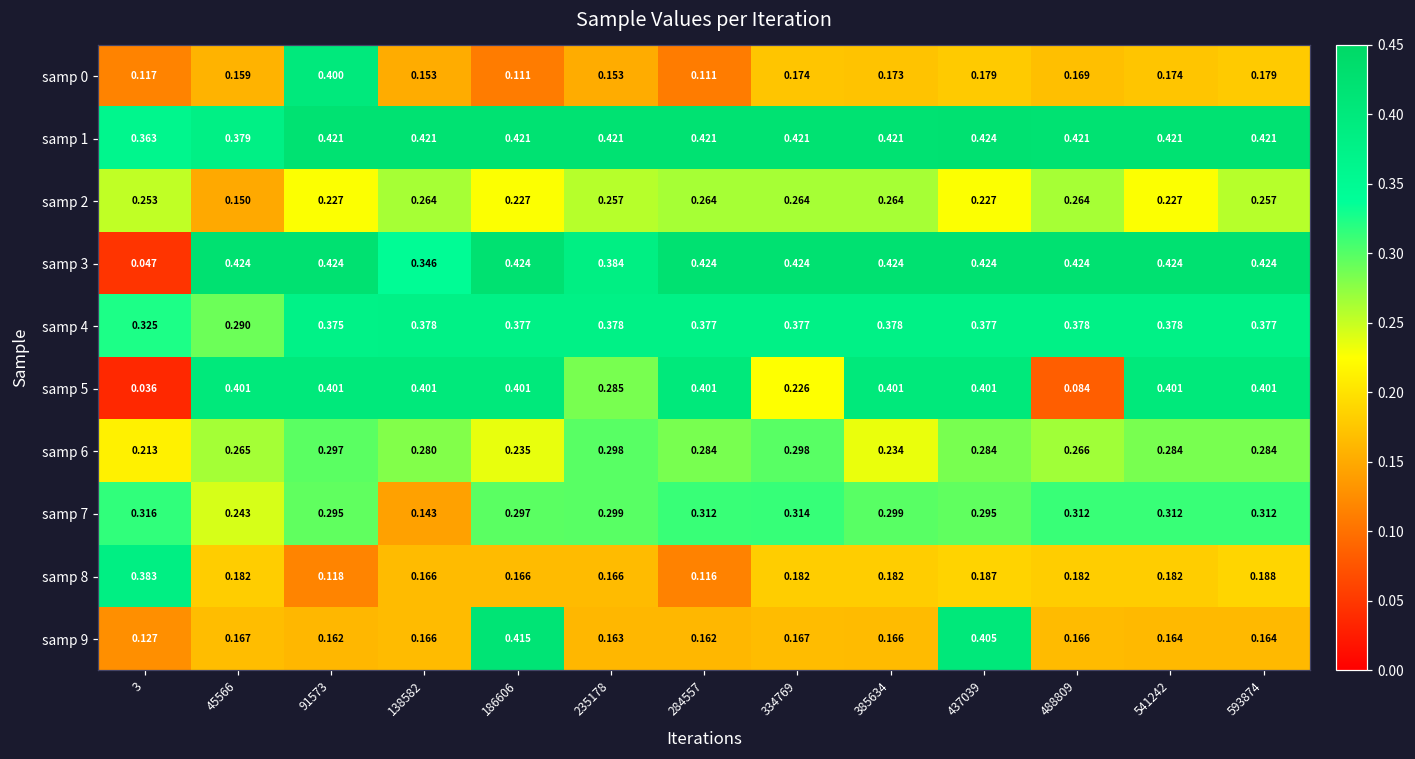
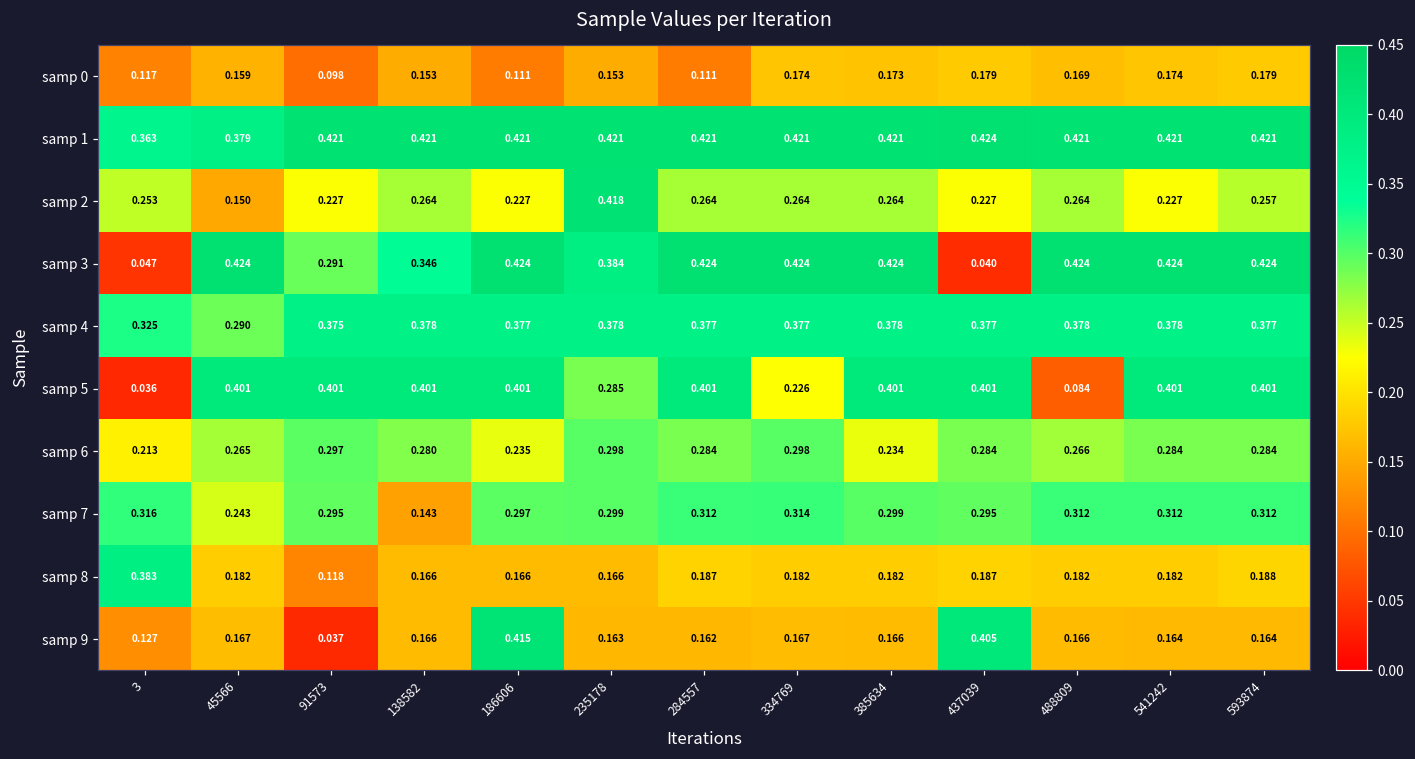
  {
    "samp 0": {
      "3": 0.117,
      "45566": 0.159,
-     "91573": 0.400,
+     "91573": 0.098,
      "138582": 0.153,
      "186606": 0.111,
      "235178": 0.153,
      "284557": 0.111,
      "334769": 0.174,
      "385634": 0.173,
      "437039": 0.179,
      "488809": 0.169,
      "541242": 0.174,
      "593874": 0.179
    },
    "samp 1": {
      "3": 0.363,
      "45566": 0.379,
      "91573": 0.421,
      "138582": 0.421,
      "186606": 0.421,
      "235178": 0.421,
      "284557": 0.421,
      "334769": 0.421,
      "385634": 0.421,
      "437039": 0.424,
      "488809": 0.421,
      "541242": 0.421,
      "593874": 0.421
    },
    "samp 2": {
      "3": 0.253,
      "45566": 0.150,
      "91573": 0.227,
      "138582": 0.264,
      "186606": 0.227,
-     "235178": 0.257,
+     "235178": 0.418,
      "284557": 0.264,
      "334769": 0.264,
      "385634": 0.264,
      "437039": 0.227,
      "488809": 0.264,
      "541242": 0.227,
      "593874": 0.257
    },
    "samp 3": {
      "3": 0.047,
      "45566": 0.424,
-     "91573": 0.424,
+     "91573": 0.291,
      "138582": 0.346,
      "186606": 0.424,
      "235178": 0.384,
      "284557": 0.424,
      "334769": 0.424,
      "385634": 0.424,
-     "437039": 0.424,
+     "437039": 0.040,
      "488809": 0.424,
      "541242": 0.424,
      "593874": 0.424
    },
    "samp 4": {
      "3": 0.325,
      "45566": 0.290,
      "91573": 0.375,
      "138582": 0.378,
      "186606": 0.377,
      "235178": 0.378,
      "284557": 0.377,
      "334769": 0.377,
      "385634": 0.378,
      "437039": 0.377,
      "488809": 0.378,
      "541242": 0.378,
      "593874": 0.377
    },
    "samp 5": {
      "3": 0.036,
      "45566": 0.401,
      "91573": 0.401,
      "138582": 0.401,
      "186606": 0.401,
      "235178": 0.285,
      "284557": 0.401,
      "334769": 0.226,
      "385634": 0.401,
      "437039": 0.401,
      "488809": 0.084,
      "541242": 0.401,
      "593874": 0.401
    },
    "samp 6": {
      "3": 0.213,
      "45566": 0.265,
      "91573": 0.297,
      "138582": 0.280,
      "186606": 0.235,
      "235178": 0.298,
      "284557": 0.284,
      "334769": 0.298,
      "385634": 0.234,
      "437039": 0.284,
      "488809": 0.266,
      "541242": 0.284,
      "593874": 0.284
    },
    "samp 7": {
      "3": 0.316,
      "45566": 0.243,
      "91573": 0.295,
      "138582": 0.143,
      "186606": 0.297,
      "235178": 0.299,
      "284557": 0.312,
      "334769": 0.314,
      "385634": 0.299,
      "437039": 0.295,
      "488809": 0.312,
      "541242": 0.312,
      "593874": 0.312
    },
    "samp 8": {
      "3": 0.383,
      "45566": 0.182,
      "91573": 0.118,
      "138582": 0.166,
      "186606": 0.166,
      "235178": 0.166,
-     "284557": 0.116,
+     "284557": 0.187,
      "334769": 0.182,
      "385634": 0.182,
      "437039": 0.187,
      "488809": 0.182,
      "541242": 0.182,
      "593874": 0.188
    },
    "samp 9": {
      "3": 0.127,
      "45566": 0.167,
-     "91573": 0.162,
+     "91573": 0.037,
      "138582": 0.166,
      "186606": 0.415,
      "235178": 0.163,
      "284557": 0.162,
      "334769": 0.167,
      "385634": 0.166,
      "437039": 0.405,
      "488809": 0.166,
      "541242": 0.164,
      "593874": 0.164
    }
  }
